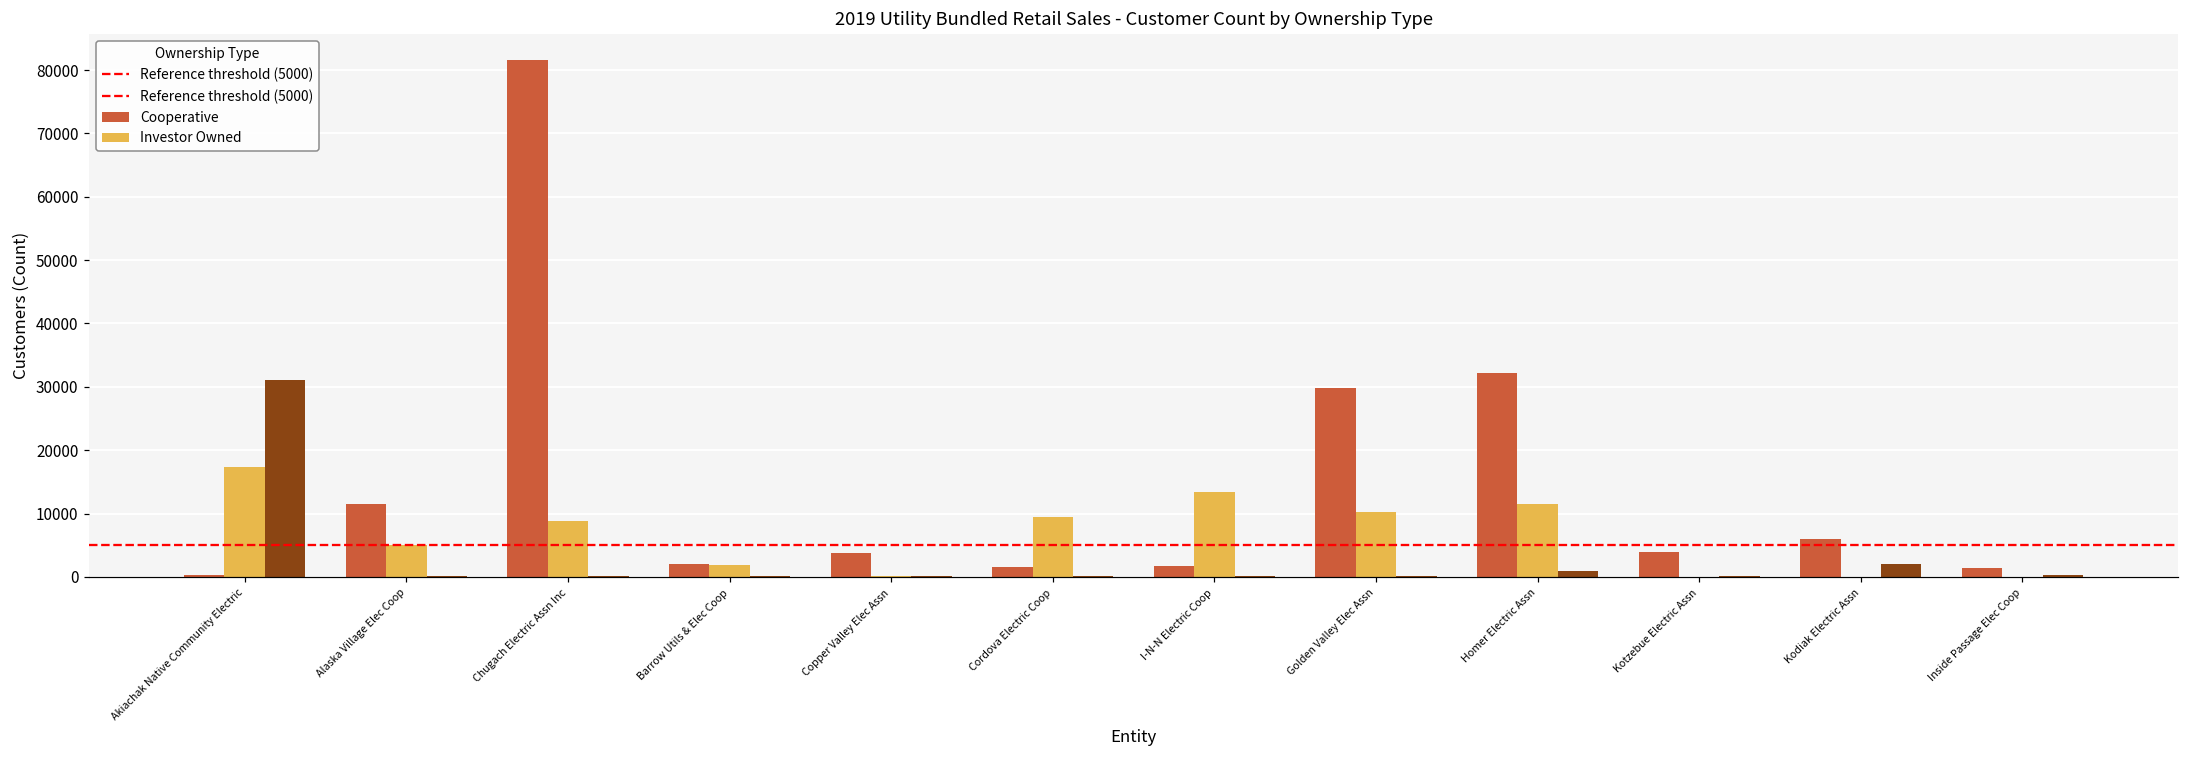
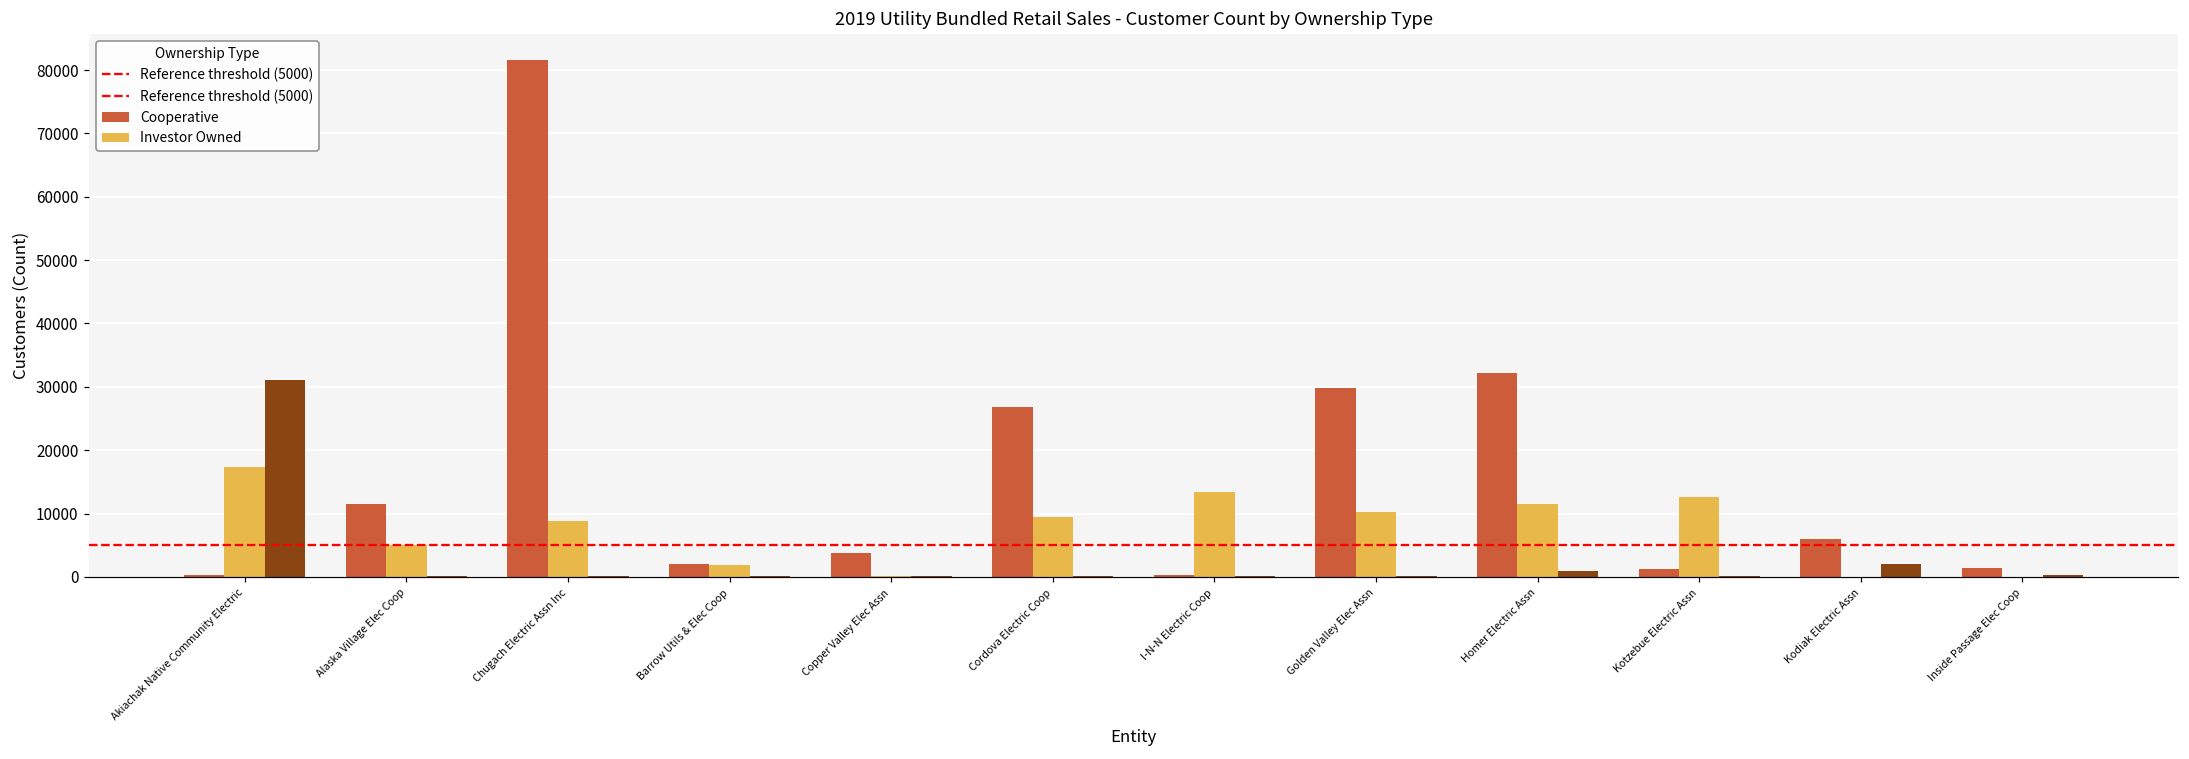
  {
    "Cooperative": {
      "Alaska Village Elec Coop": 11000,
      "Chugach Electric Assn Inc": 82000,
      "Barrow Utils & Elec Coop": 2000,
      "Copper Valley Elec Assn": 4000,
-     "Cordova Electric Coop": 2000,
-     "I-N-N Electric Coop": 2000,
+     "Cordova Electric Coop": 27000,
+     "I-N-N Electric Coop": 0,
      "Golden Valley Elec Assn": 30000,
      "Homer Electric Assn": 32000,
-     "Kotzebue Electric Assn": 4000,
+     "Kotzebue Electric Assn": 1000,
      "Kodiak Electric Assn": 6000,
      "Inside Passage Elec Coop": 1000
    },
    "Investor Owned": {
      "Akiachak Native Community Electric": 17000,
      "Alaska Village Elec Coop": 5000,
      "Chugach Electric Assn Inc": 9000,
      "Barrow Utils & Elec Coop": 2000,
      "Cordova Electric Coop": 9000,
      "I-N-N Electric Coop": 13000,
      "Golden Valley Elec Assn": 10000,
      "Homer Electric Assn": 12000,
-     "Kotzebue Electric Assn": 0,
+     "Kotzebue Electric Assn": 13000,
      "Kodiak Electric Assn": 0,
      "Inside Passage Elec Coop": 0
    }
  }
